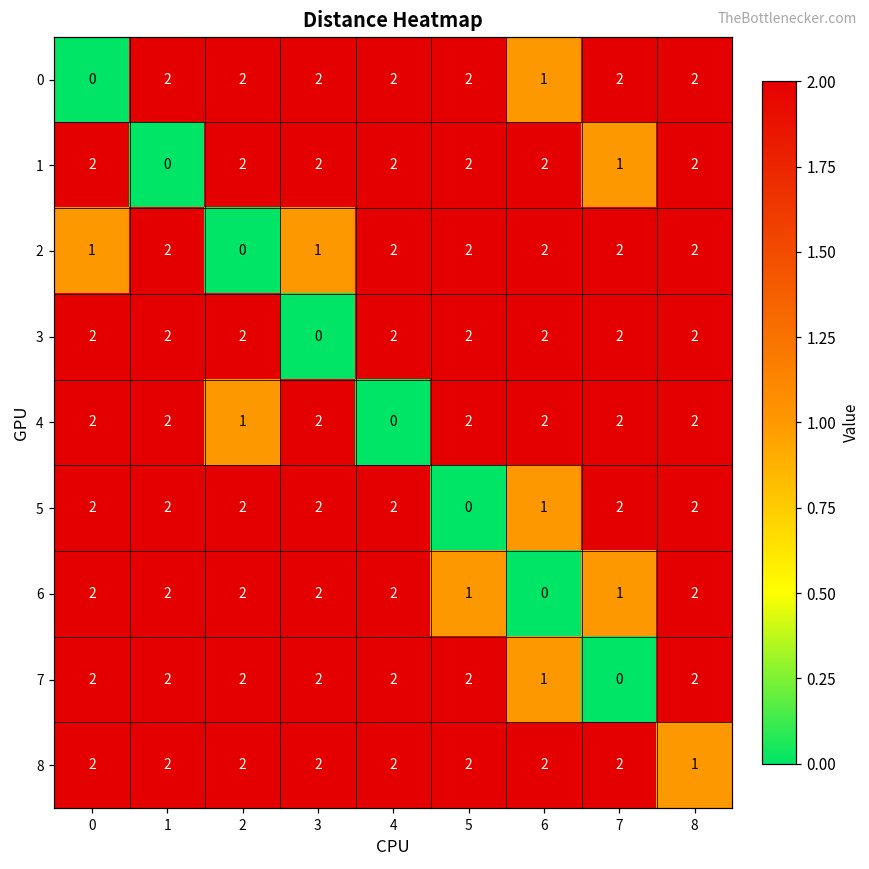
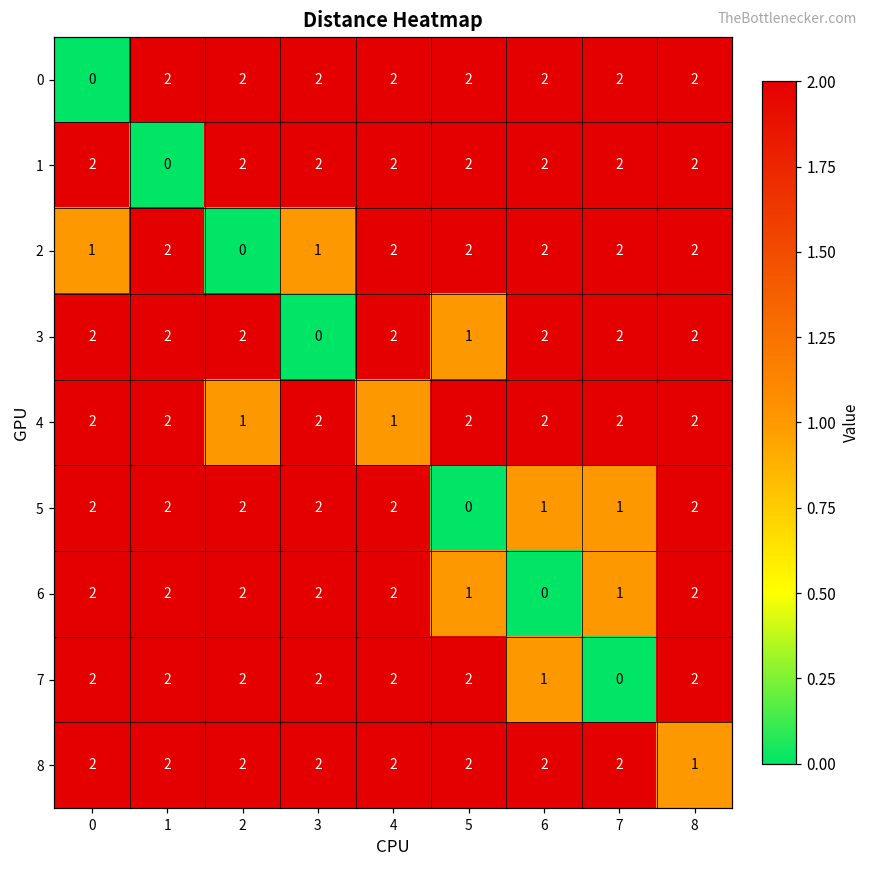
  {
    "0": {
      "0": 0,
      "1": 2,
      "2": 2,
      "3": 2,
      "4": 2,
      "5": 2,
-     "6": 1,
+     "6": 2,
      "7": 2,
      "8": 2
    },
    "1": {
      "0": 2,
      "1": 0,
      "2": 2,
      "3": 2,
      "4": 2,
      "5": 2,
      "6": 2,
-     "7": 1,
+     "7": 2,
      "8": 2
    },
    "2": {
      "0": 1,
      "1": 2,
      "2": 0,
      "3": 1,
      "4": 2,
      "5": 2,
      "6": 2,
      "7": 2,
      "8": 2
    },
    "3": {
      "0": 2,
      "1": 2,
      "2": 2,
      "3": 0,
      "4": 2,
-     "5": 2,
+     "5": 1,
      "6": 2,
      "7": 2,
      "8": 2
    },
    "4": {
      "0": 2,
      "1": 2,
      "2": 1,
      "3": 2,
-     "4": 0,
+     "4": 1,
      "5": 2,
      "6": 2,
      "7": 2,
      "8": 2
    },
    "5": {
      "0": 2,
      "1": 2,
      "2": 2,
      "3": 2,
      "4": 2,
      "5": 0,
      "6": 1,
-     "7": 2,
+     "7": 1,
      "8": 2
    },
    "6": {
      "0": 2,
      "1": 2,
      "2": 2,
      "3": 2,
      "4": 2,
      "5": 1,
      "6": 0,
      "7": 1,
      "8": 2
    },
    "7": {
      "0": 2,
      "1": 2,
      "2": 2,
      "3": 2,
      "4": 2,
      "5": 2,
      "6": 1,
      "7": 0,
      "8": 2
    },
    "8": {
      "0": 2,
      "1": 2,
      "2": 2,
      "3": 2,
      "4": 2,
      "5": 2,
      "6": 2,
      "7": 2,
      "8": 1
    }
  }
